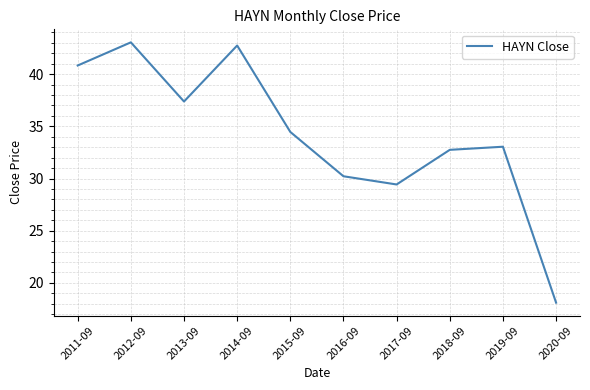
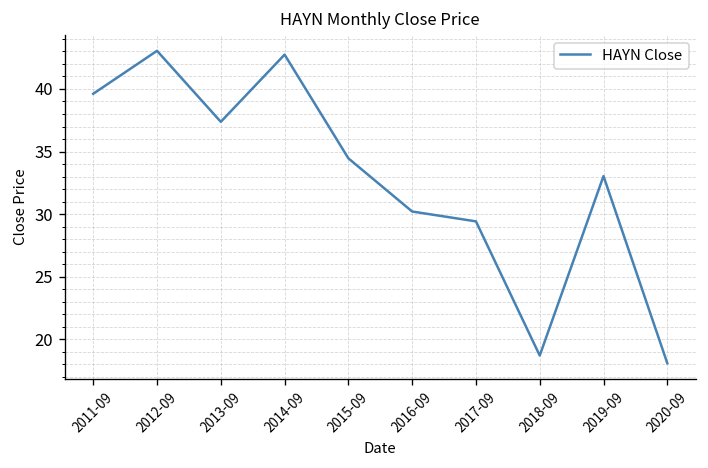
  {
-   "2011-09": 40.8,
+   "2011-09": 39.6,
    "2012-09": 43.0,
    "2013-09": 37.4,
    "2014-09": 42.7,
    "2015-09": 34.5,
    "2016-09": 30.2,
    "2017-09": 29.4,
-   "2018-09": 32.7,
+   "2018-09": 18.7,
    "2019-09": 33.0,
    "2020-09": 18.1
  }
